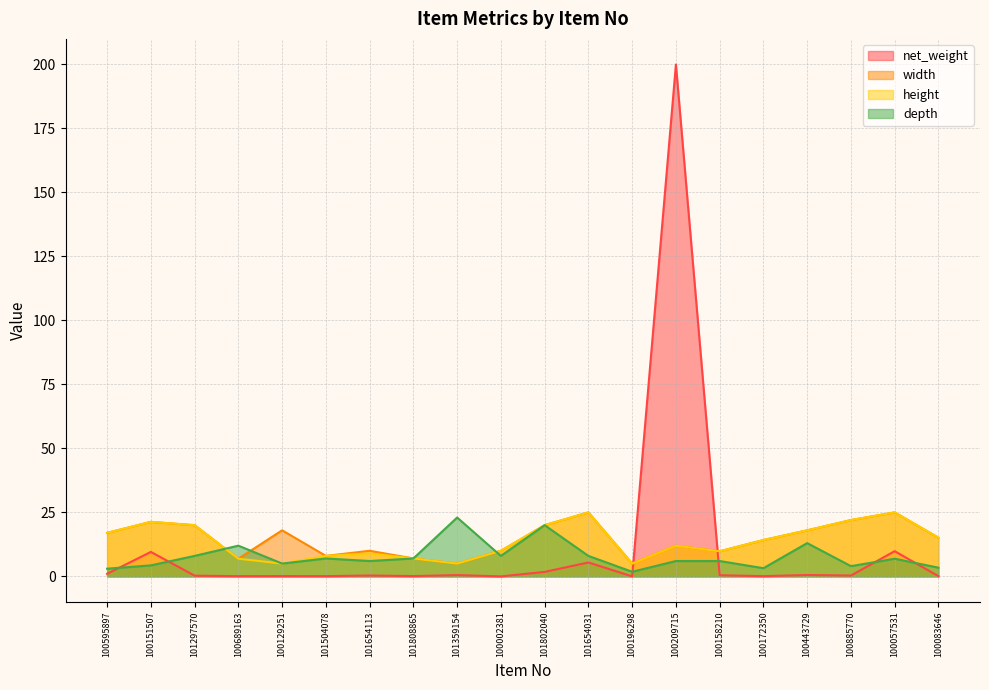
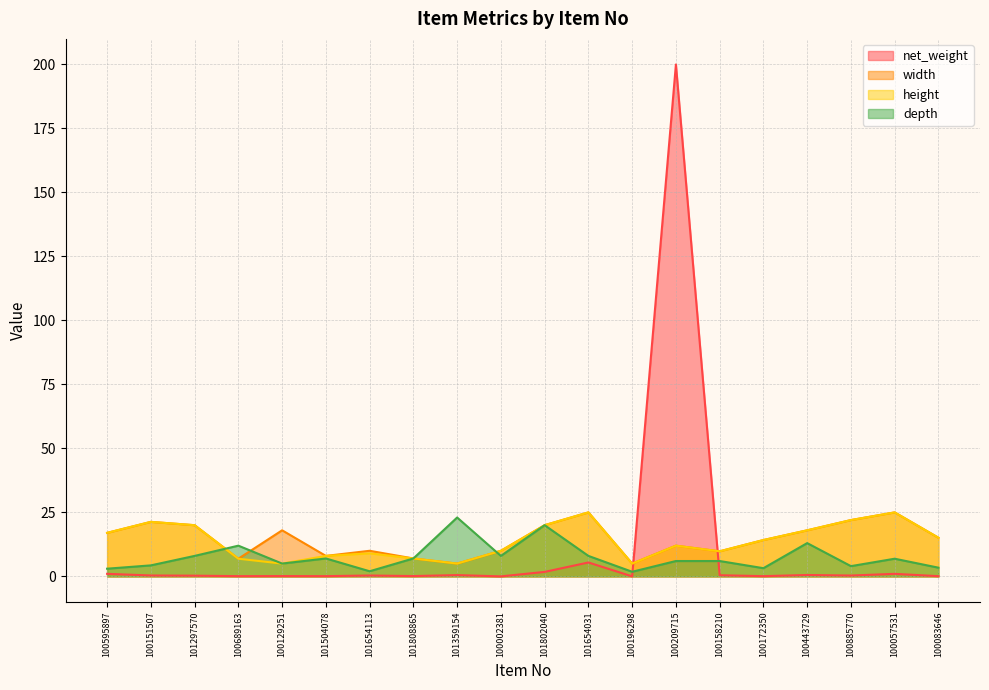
  {
    "net_weight": {
      "100595897": 1,
-     "100151507": 10,
+     "100151507": 0,
      "101297570": 0,
      "100689163": 0,
      "100129251": 0,
      "101504078": 0,
      "101654113": 0,
      "101808865": 0,
      "101359154": 1,
      "100002381": 0,
      "101802040": 2,
      "101654031": 5,
      "100196298": 0,
      "100209715": 200,
      "100158210": 0,
      "100172350": 0,
      "100443729": 1,
      "100885770": 0,
-     "100057531": 10,
+     "100057531": 1,
      "100083646": 0
    },
    "depth": {
      "100595897": 3,
      "100151507": 4,
      "101297570": 8,
      "100689163": 12,
      "101504078": 7,
-     "101654113": 6,
+     "101654113": 2,
      "101359154": 23,
      "100002381": 8,
      "101654031": 8,
      "100196298": 2,
      "100209715": 6,
      "100158210": 6,
      "100172350": 3,
      "100443729": 13,
      "100885770": 4,
      "100057531": 7,
      "100083646": 3
    }
  }
